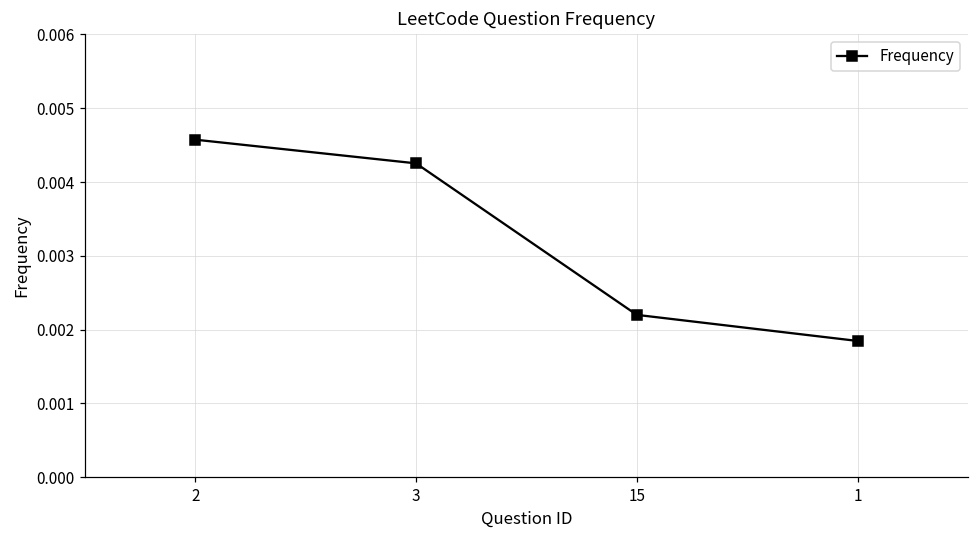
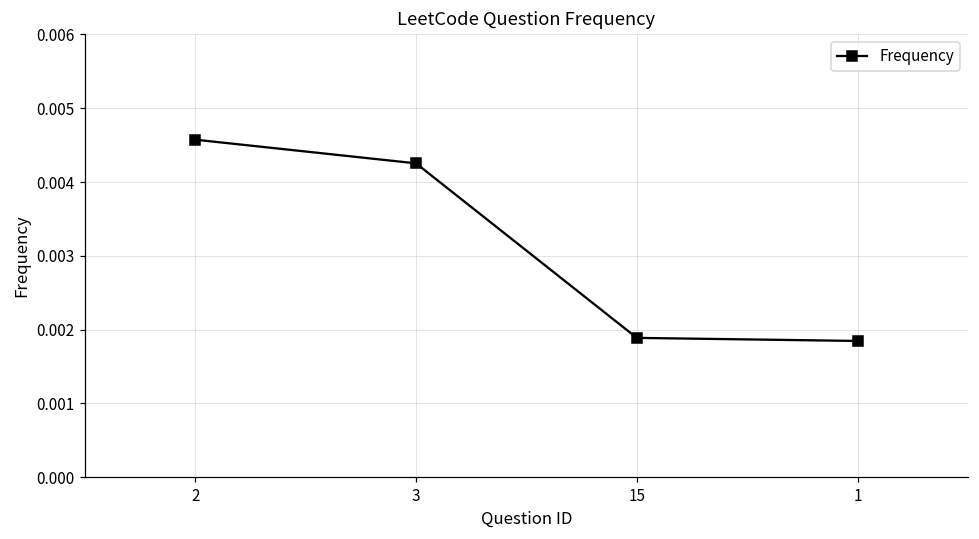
  {
    "2": 0.0046,
    "3": 0.0043,
-   "15": 0.0022,
+   "15": 0.0019,
    "1": 0.0018
  }
